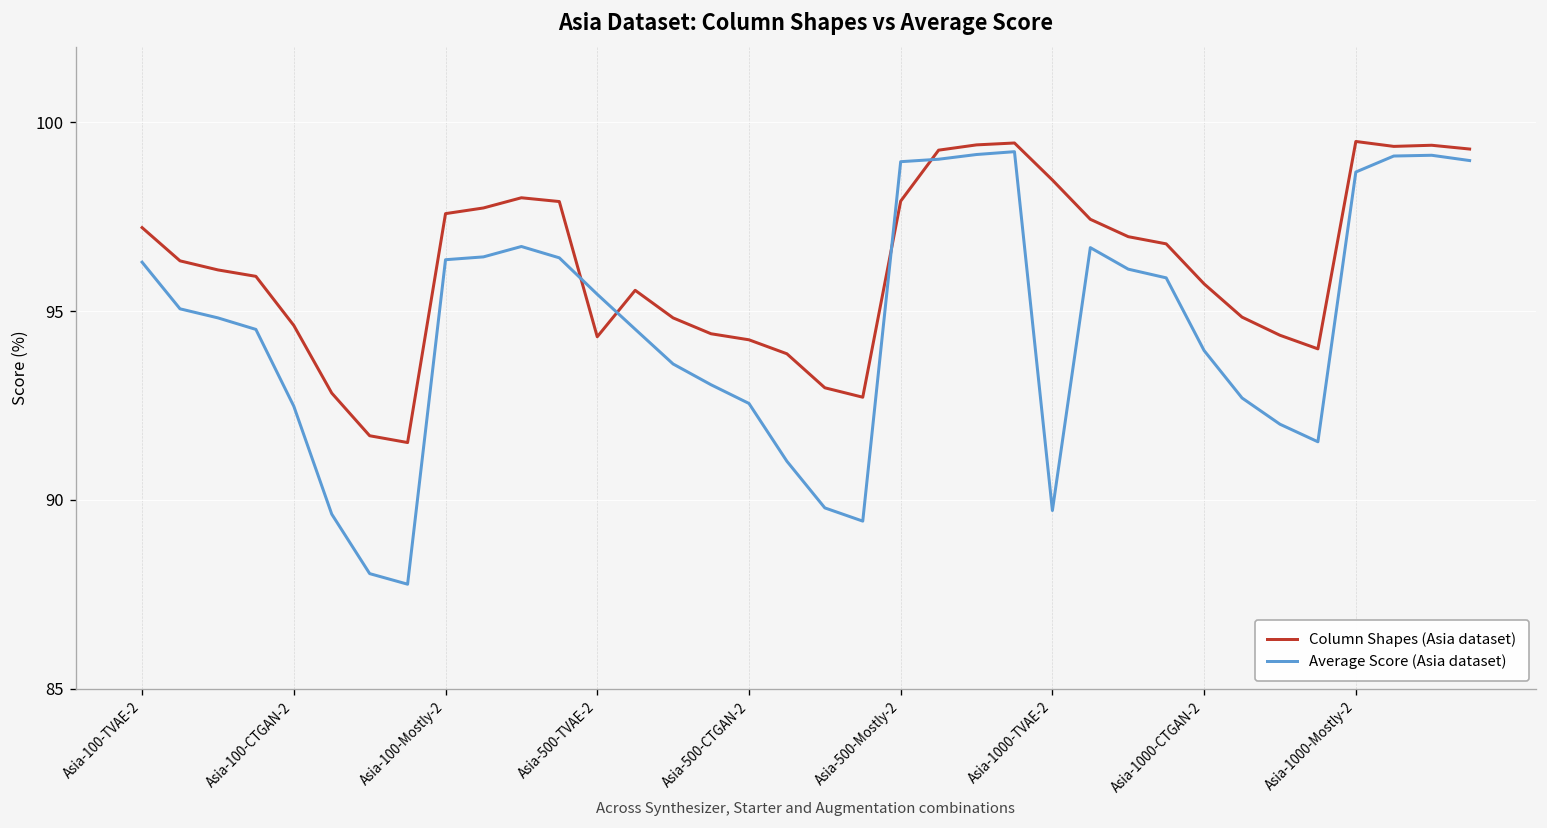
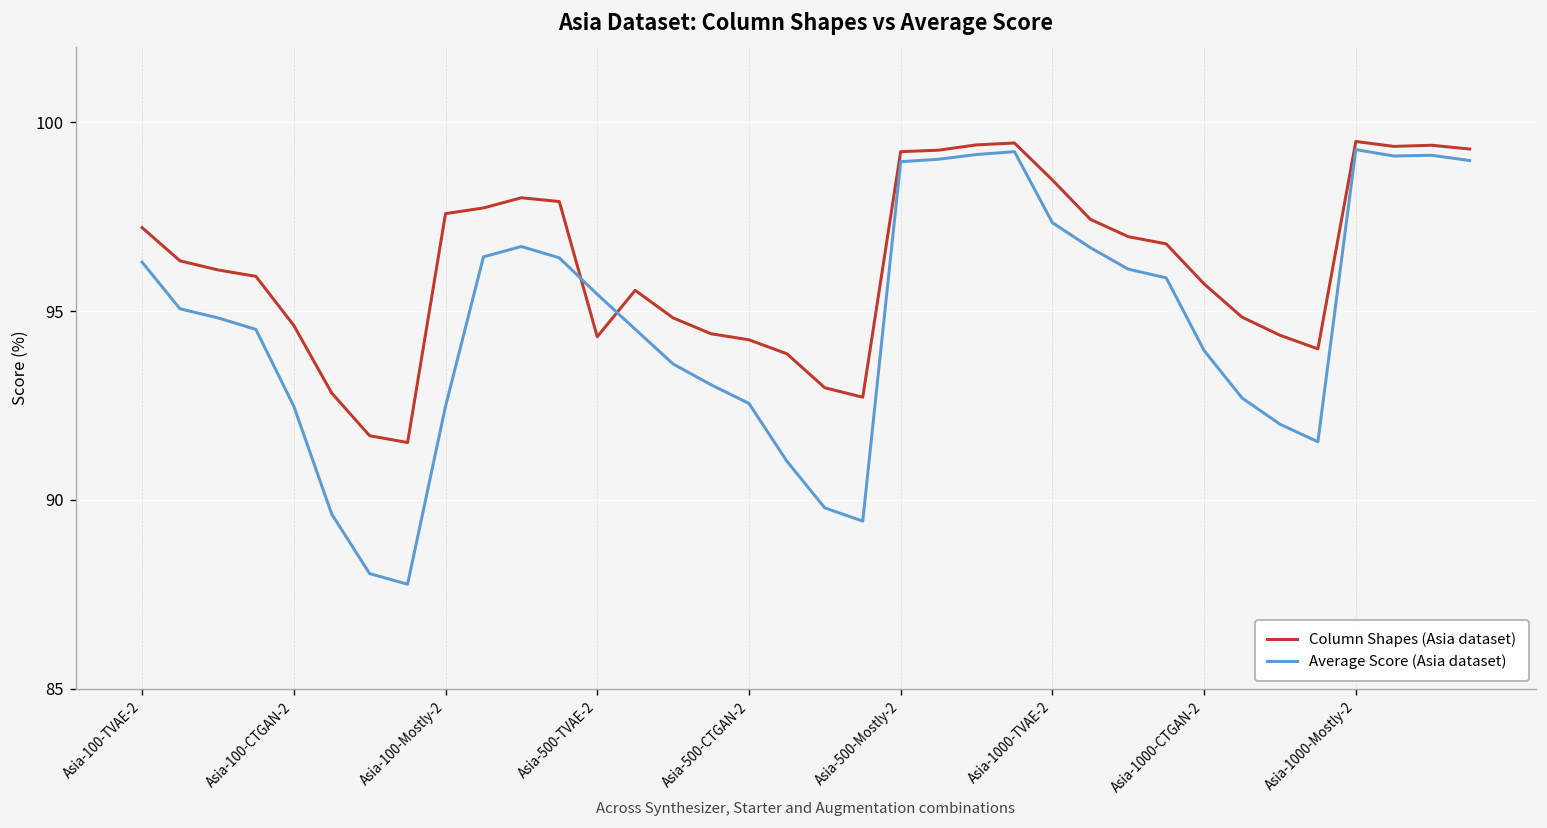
  {
    "Column Shapes (Asia dataset)": {
      "Asia-100-TVAE-2": 97.2,
      "Asia-100-CTGAN-2": 94.6,
      "Asia-100-Mostly-2": 97.6,
      "Asia-500-TVAE-2": 94.3,
      "Asia-500-CTGAN-2": 94.2,
-     "Asia-500-Mostly-2": 97.9,
+     "Asia-500-Mostly-2": 99.2,
      "Asia-1000-TVAE-2": 98.5,
      "Asia-1000-CTGAN-2": 95.7,
      "Asia-1000-Mostly-2": 99.5
    },
    "Average Score (Asia dataset)": {
      "Asia-100-TVAE-2": 96.3,
      "Asia-100-CTGAN-2": 92.5,
-     "Asia-100-Mostly-2": 96.4,
+     "Asia-100-Mostly-2": 92.5,
      "Asia-500-TVAE-2": 95.4,
      "Asia-500-CTGAN-2": 92.6,
      "Asia-500-Mostly-2": 99.0,
-     "Asia-1000-TVAE-2": 89.7,
+     "Asia-1000-TVAE-2": 97.3,
      "Asia-1000-CTGAN-2": 94.0,
-     "Asia-1000-Mostly-2": 98.7
+     "Asia-1000-Mostly-2": 99.3
    }
  }
